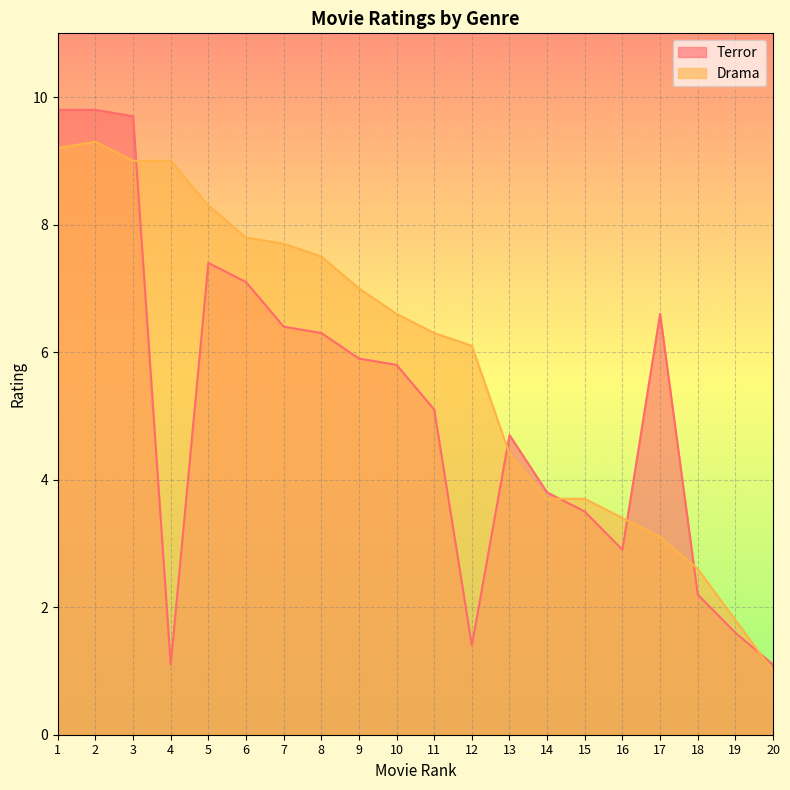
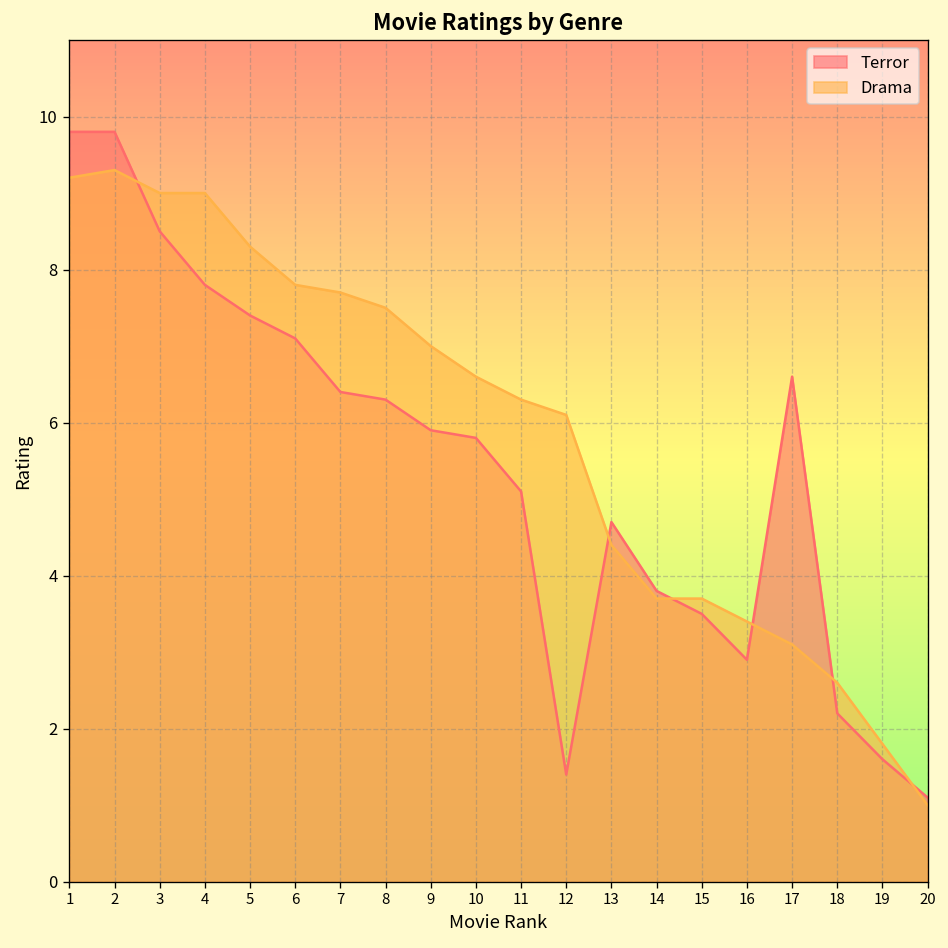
  {
    "Terror": {
      "1": 9.8,
      "2": 9.8,
-     "3": 9.7,
-     "4": 1.1,
+     "3": 8.5,
+     "4": 7.8,
      "5": 7.4,
      "6": 7.1,
      "7": 6.4,
      "8": 6.3,
      "9": 5.9,
      "10": 5.8,
      "11": 5.1,
      "12": 1.4,
      "13": 4.7,
      "14": 3.8,
      "15": 3.5,
      "16": 2.9,
      "17": 6.6,
      "18": 2.2,
      "19": 1.6,
      "20": 1.1
    },
    "Drama": {
      "1": 9.2,
      "2": 9.3,
      "3": 9.0,
      "4": 9.0,
      "5": 8.3,
      "6": 7.8,
      "7": 7.7,
      "8": 7.5,
      "9": 7.0,
      "10": 6.6,
      "11": 6.3,
      "12": 6.1,
      "13": 4.4,
      "14": 3.7,
      "15": 3.7,
      "16": 3.4,
      "17": 3.1,
      "18": 2.6,
      "19": 1.8,
      "20": 1.0
    }
  }
